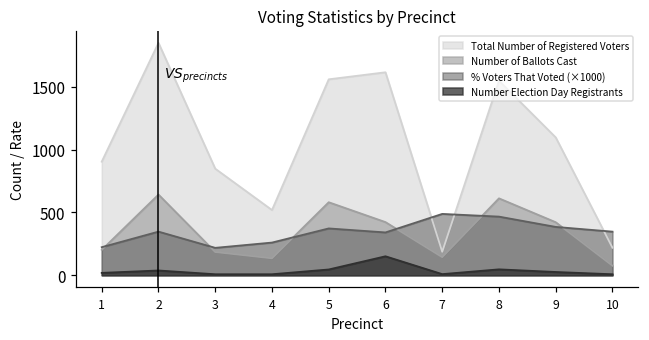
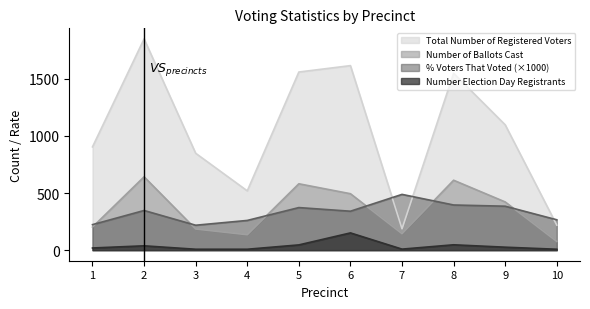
  {
    "Total Number of Registered Voters": {
      "1": 900,
      "2": 1850,
      "3": 850,
      "4": 520,
      "5": 1560,
      "6": 1620,
      "7": 190,
      "9": 1100,
      "10": 220
    },
    "Number of Ballots Cast": {
      "2": 640,
      "3": 190,
      "4": 140,
      "5": 580,
-     "6": 420,
+     "6": 490,
      "7": 140,
      "8": 610,
      "9": 420,
      "10": 80
    },
    "% Voters That Voted (×1000)": {
      "2": 350,
      "3": 220,
      "4": 260,
      "5": 370,
      "6": 340,
      "7": 490,
-     "8": 470,
+     "8": 400,
      "9": 380,
-     "10": 350
+     "10": 270
    },
    "Number Election Day Registrants": {
      "1": 20,
      "2": 40,
      "3": 10,
      "4": 10,
      "5": 50,
      "6": 150,
      "7": 10,
      "8": 50,
      "9": 30,
      "10": 10
    }
  }
